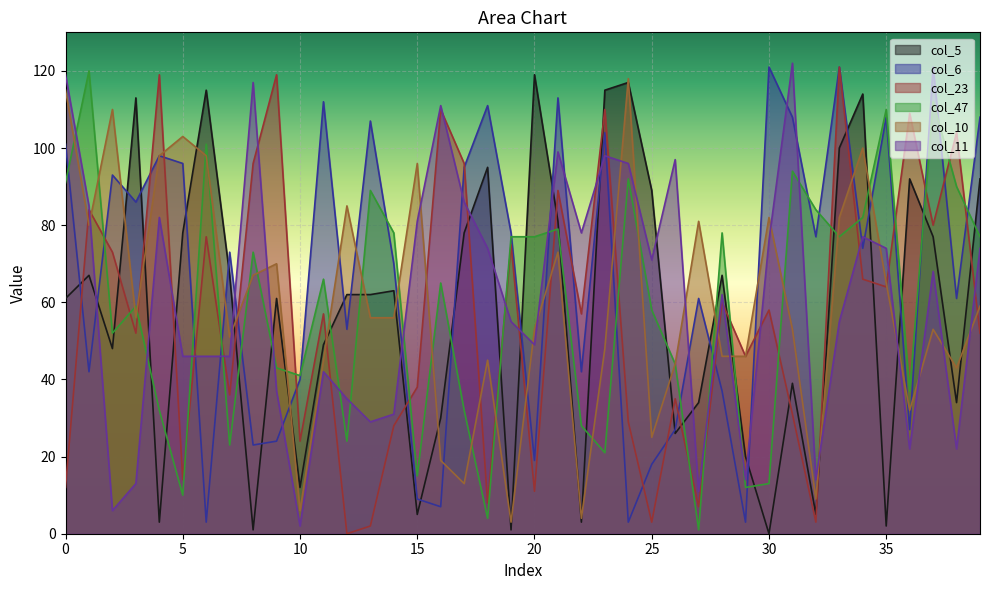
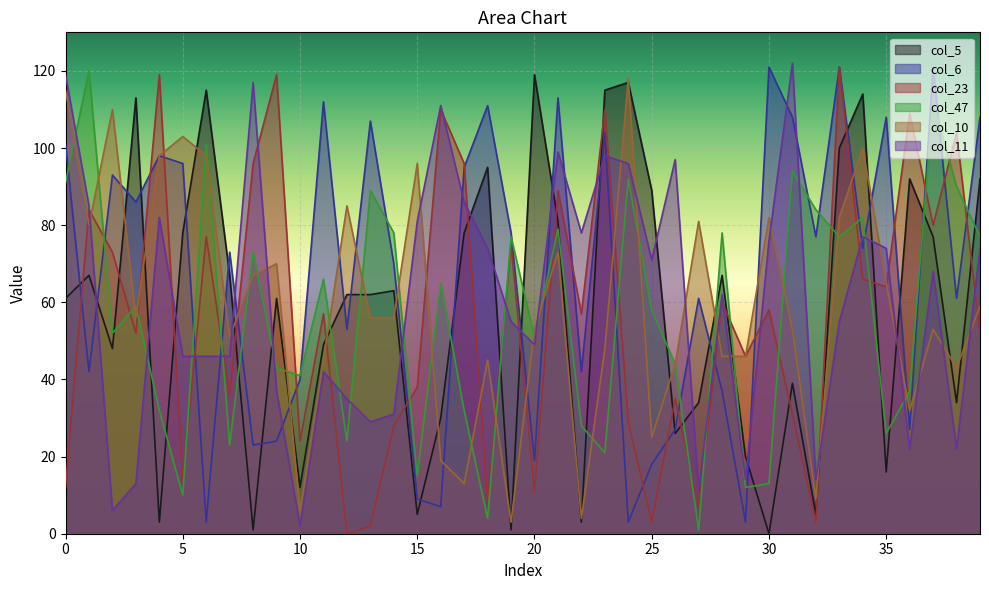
  {
    "col_5": {
      "0": 61,
      "5": 78,
      "10": 12,
      "15": 5,
      "20": 119,
      "25": 89,
      "30": 0,
-     "35": 2
+     "35": 16
    },
    "col_47": {
      "0": 91,
      "5": 10,
      "10": 41,
      "15": 15,
-     "20": 77,
+     "20": 51,
      "25": 58,
      "30": 13,
-     "35": 110
+     "35": 26
    }
  }
